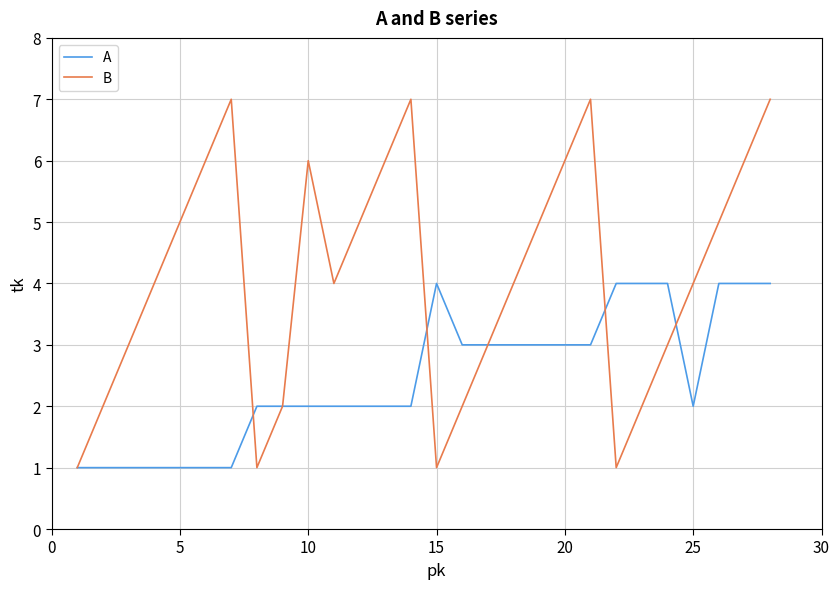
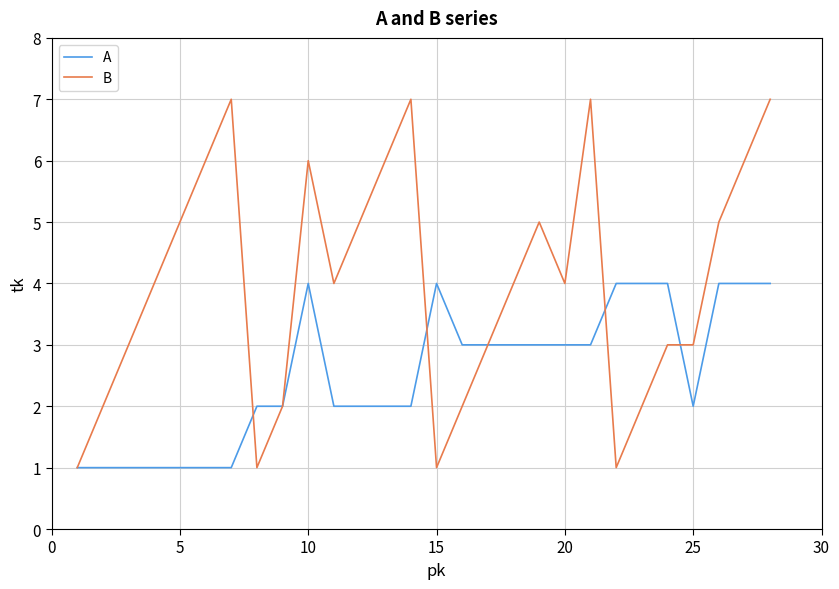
  {
    "A": {
      "5": 1,
-     "10": 2,
+     "10": 4,
      "15": 4,
      "20": 3,
      "25": 2
    },
    "B": {
      "5": 5,
      "10": 6,
      "15": 1,
-     "20": 6,
-     "25": 4
+     "20": 4,
+     "25": 3
    }
  }
